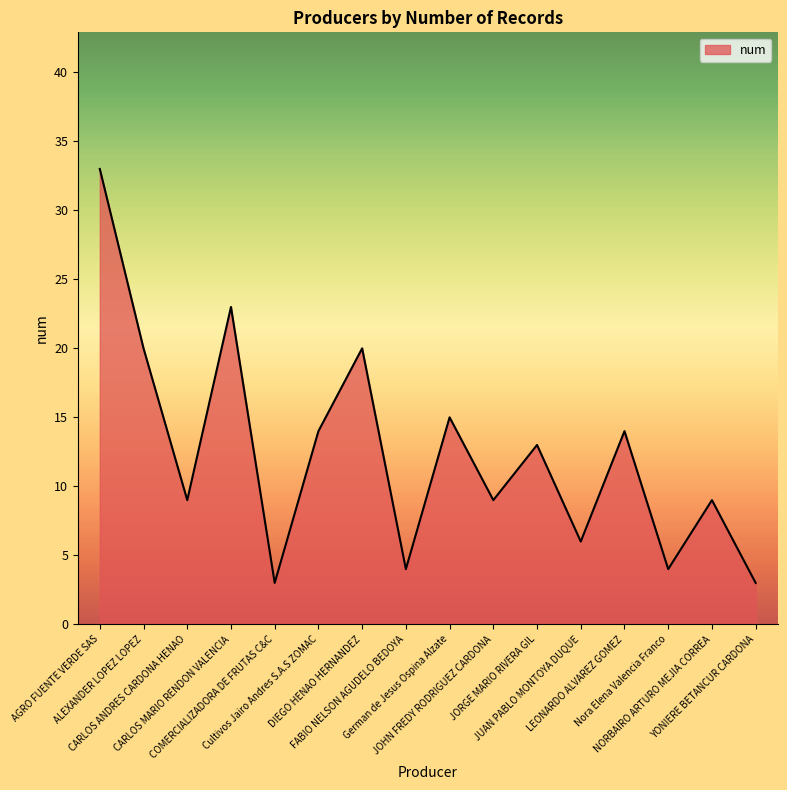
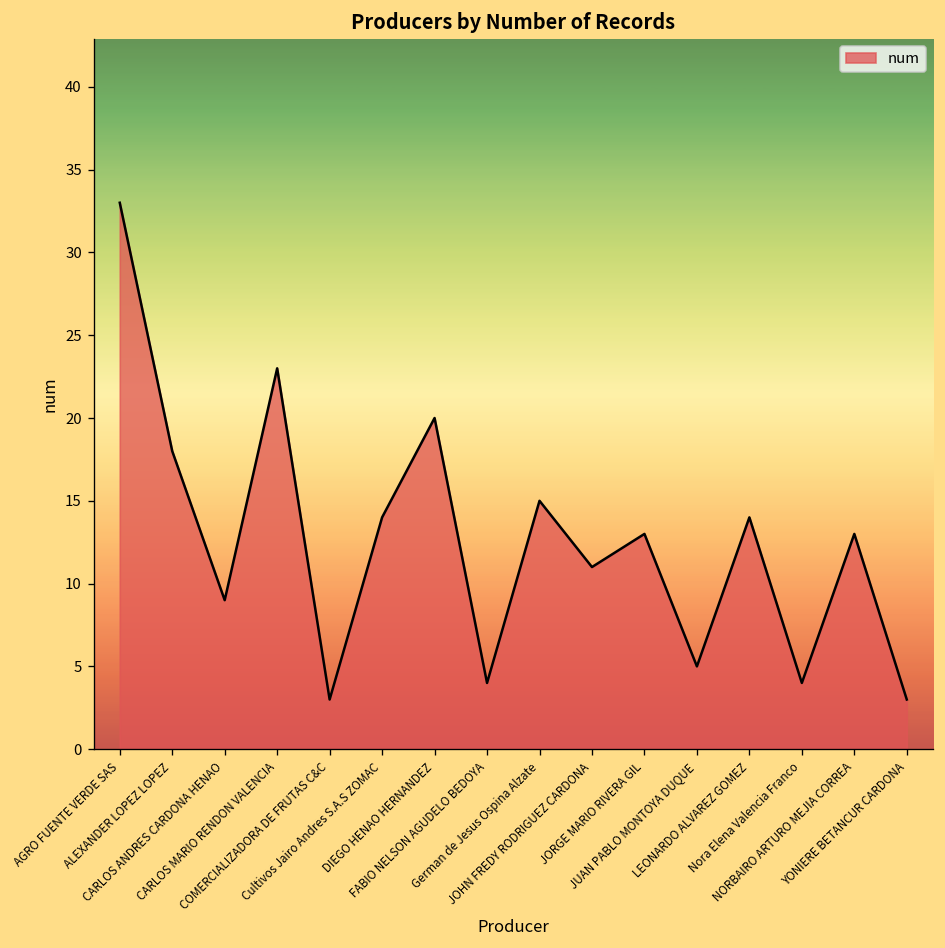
  {
    "AGRO FUENTE VERDE SAS": 33,
-   "ALEXANDER LOPEZ LOPEZ": 20,
+   "ALEXANDER LOPEZ LOPEZ": 18,
    "CARLOS ANDRES CARDONA HENAO": 9,
    "CARLOS MARIO RENDON VALENCIA": 23,
    "COMERCIALIZADORA DE FRUTAS C&C": 3,
    "Cultivos Jairo Andres S.A.S ZOMAC": 14,
    "DIEGO HENAO HERNANDEZ": 20,
    "FABIO NELSON AGUDELO BEDOYA": 4,
    "German de Jesus Ospina Alzate": 15,
-   "JOHN FREDY RODRIGUEZ CARDONA": 9,
+   "JOHN FREDY RODRIGUEZ CARDONA": 11,
    "JORGE MARIO RIVERA GIL": 13,
-   "JUAN PABLO MONTOYA DUQUE": 6,
+   "JUAN PABLO MONTOYA DUQUE": 5,
    "LEONARDO ALVAREZ GOMEZ": 14,
    "Nora Elena Valencia Franco": 4,
-   "NORBAIRO ARTURO MEJIA CORREA": 9,
+   "NORBAIRO ARTURO MEJIA CORREA": 13,
    "YONIERE BETANCUR CARDONA": 3
  }
